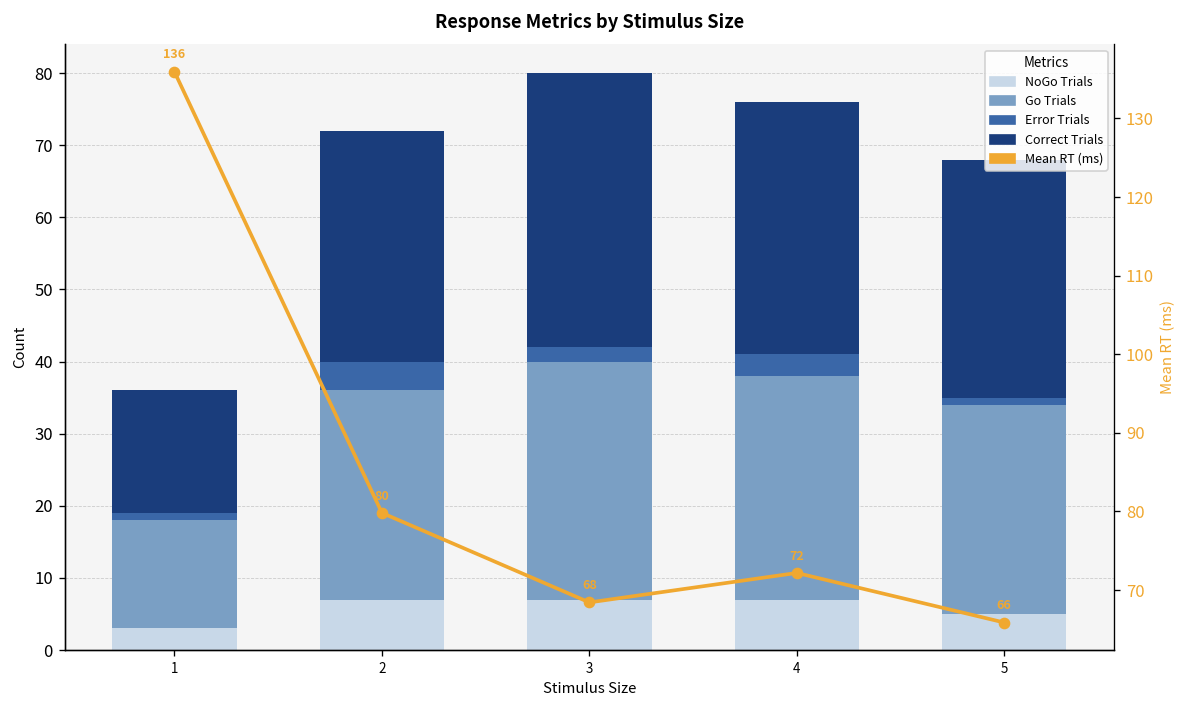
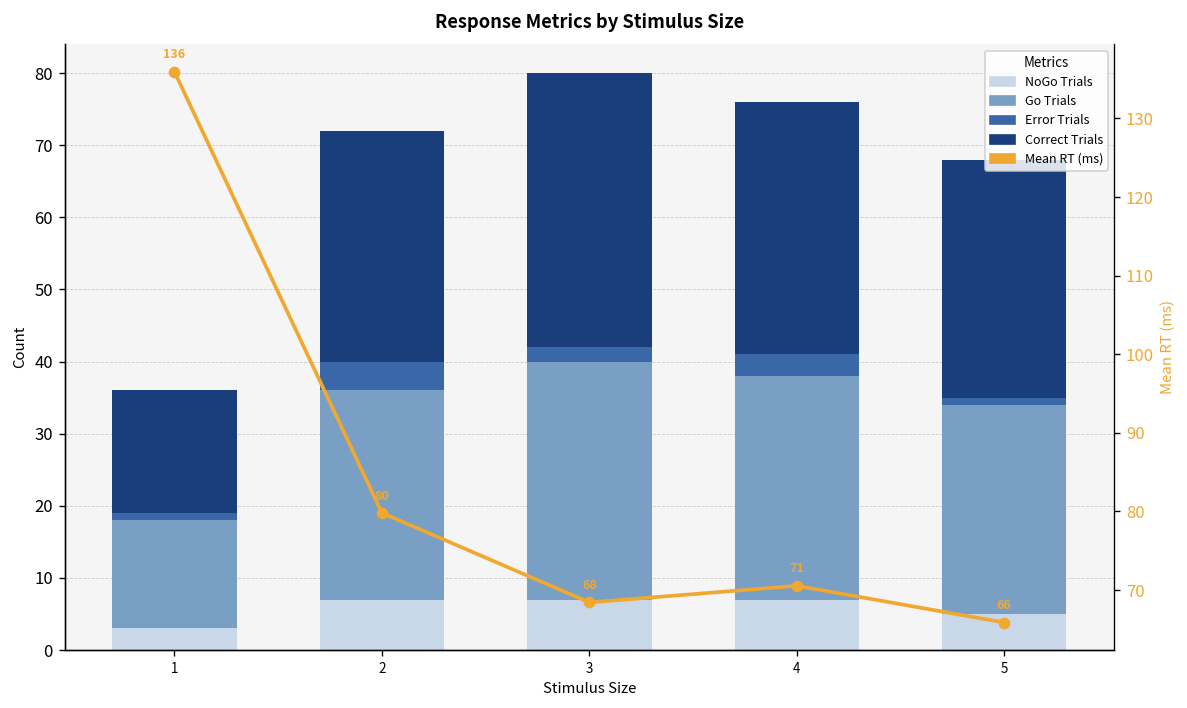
  {
    "Mean RT (ms)": {
      "1": 136,
      "2": 80,
      "3": 68,
-     "4": 72,
+     "4": 71,
      "5": 66
    }
  }
